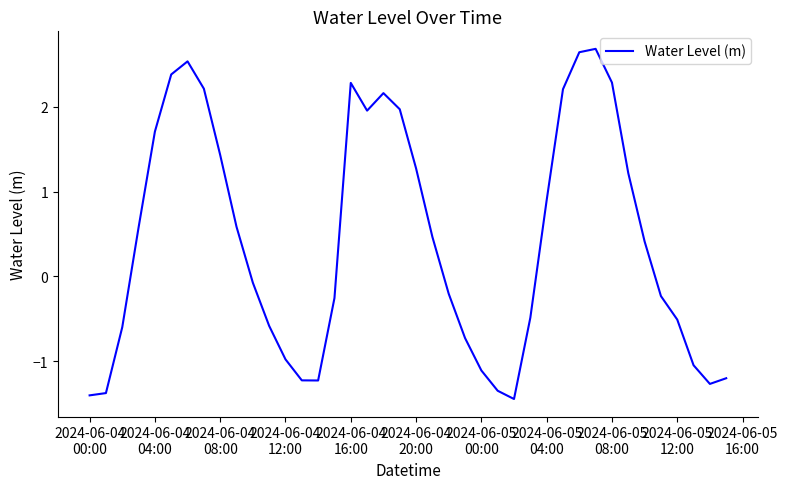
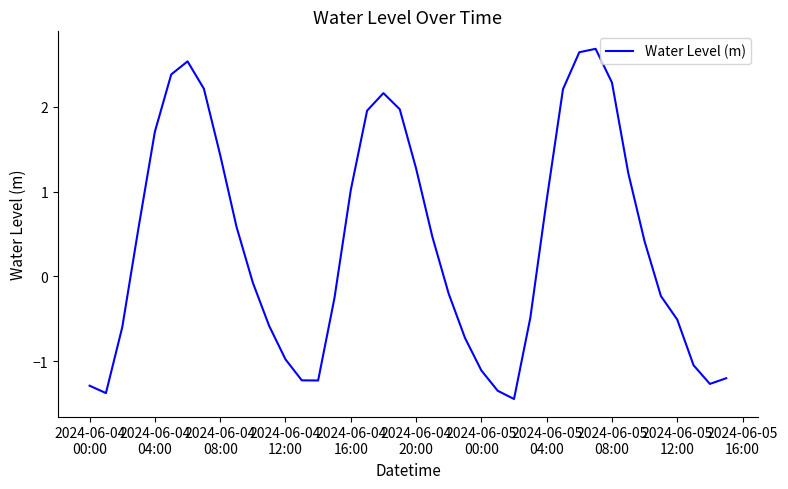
  {
-   "2024-06-04 00:00": -1.4,
+   "2024-06-04 00:00": -1.3,
    "2024-06-04 04:00": 1.7,
    "2024-06-04 08:00": 1.4,
    "2024-06-04 12:00": -1.0,
-   "2024-06-04 16:00": 2.3,
+   "2024-06-04 16:00": 1.0,
    "2024-06-04 20:00": 1.3,
    "2024-06-05 00:00": -1.1,
    "2024-06-05 04:00": 0.9,
    "2024-06-05 08:00": 2.3,
    "2024-06-05 12:00": -0.5
  }
